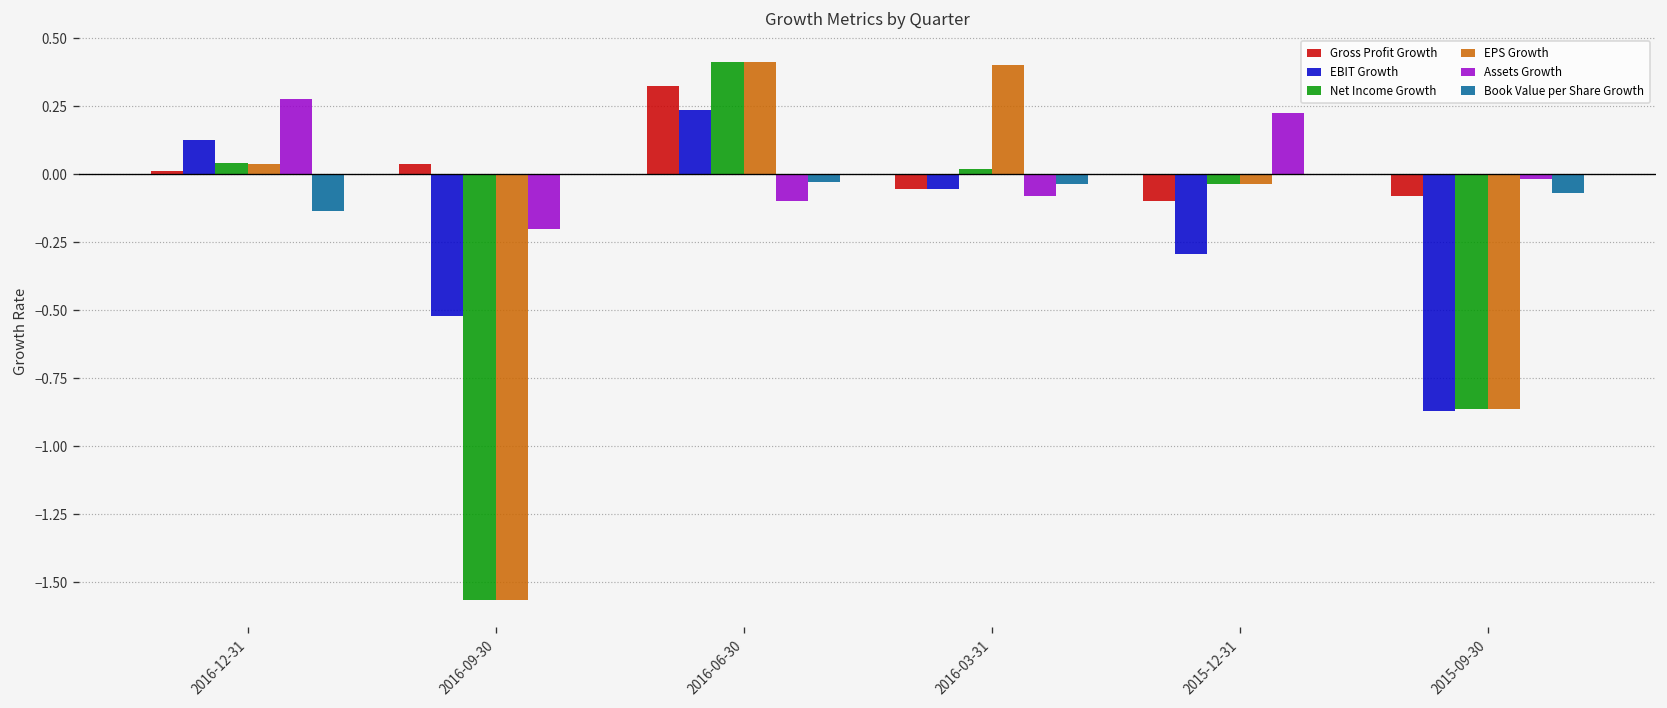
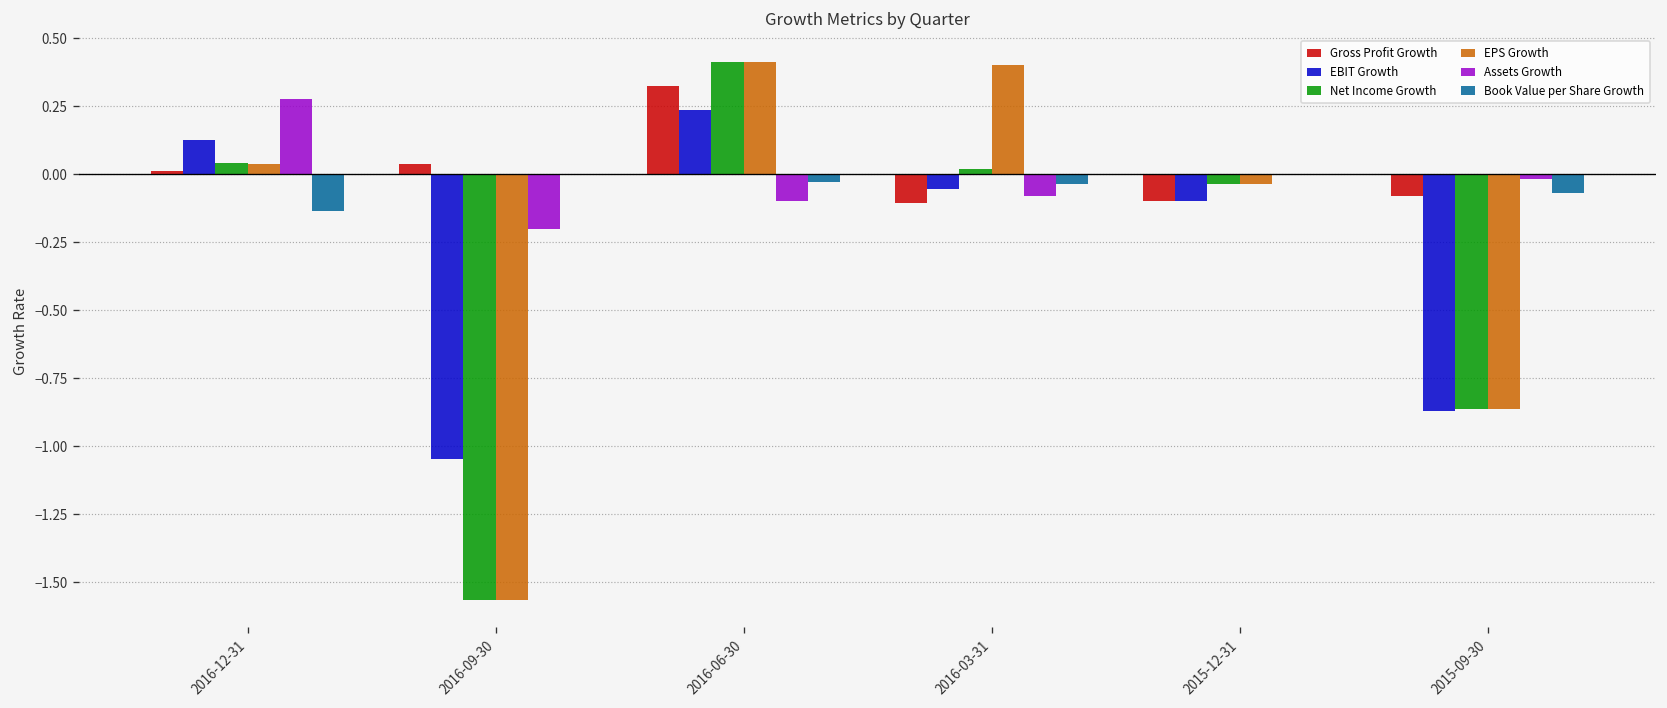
  {
    "Gross Profit Growth": {
      "2016-12-31": 0.01,
      "2016-09-30": 0.04,
      "2016-06-30": 0.33,
-     "2016-03-31": -0.05,
+     "2016-03-31": -0.11,
      "2015-12-31": -0.10,
      "2015-09-30": -0.08
    },
    "EBIT Growth": {
      "2016-12-31": 0.13,
-     "2016-09-30": -0.52,
+     "2016-09-30": -1.05,
      "2016-06-30": 0.24,
      "2016-03-31": -0.05,
-     "2015-12-31": -0.29,
+     "2015-12-31": -0.10,
      "2015-09-30": -0.87
    },
    "Net Income Growth": {
      "2016-12-31": 0.04,
      "2016-09-30": -1.57,
      "2016-06-30": 0.41,
      "2016-03-31": 0.02,
      "2015-12-31": -0.03,
      "2015-09-30": -0.86
    },
    "EPS Growth": {
      "2016-12-31": 0.04,
      "2016-09-30": -1.56,
      "2016-06-30": 0.41,
      "2016-03-31": 0.40,
      "2015-12-31": -0.03,
      "2015-09-30": -0.86
    },
    "Assets Growth": {
      "2016-12-31": 0.28,
      "2016-09-30": -0.20,
      "2016-06-30": -0.10,
      "2016-03-31": -0.08,
-     "2015-12-31": 0.23,
+     "2015-12-31": 0.00,
      "2015-09-30": -0.02
    },
    "Book Value per Share Growth": {
      "2016-12-31": -0.13,
      "2016-06-30": -0.03,
      "2016-03-31": -0.03,
      "2015-09-30": -0.07
    }
  }
